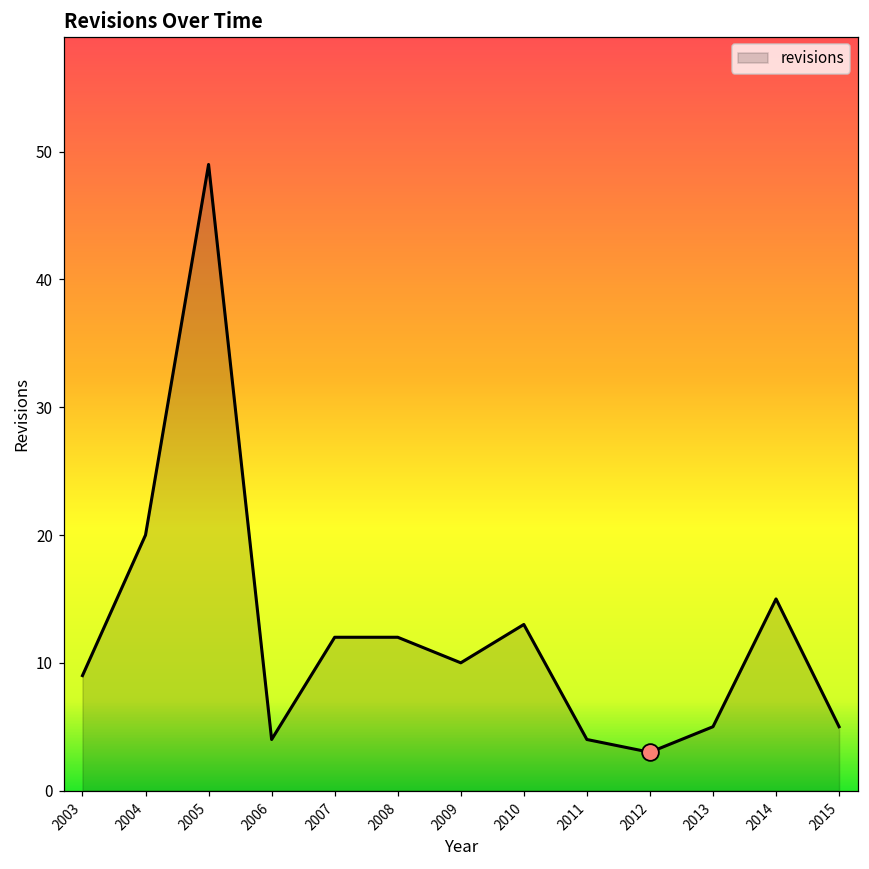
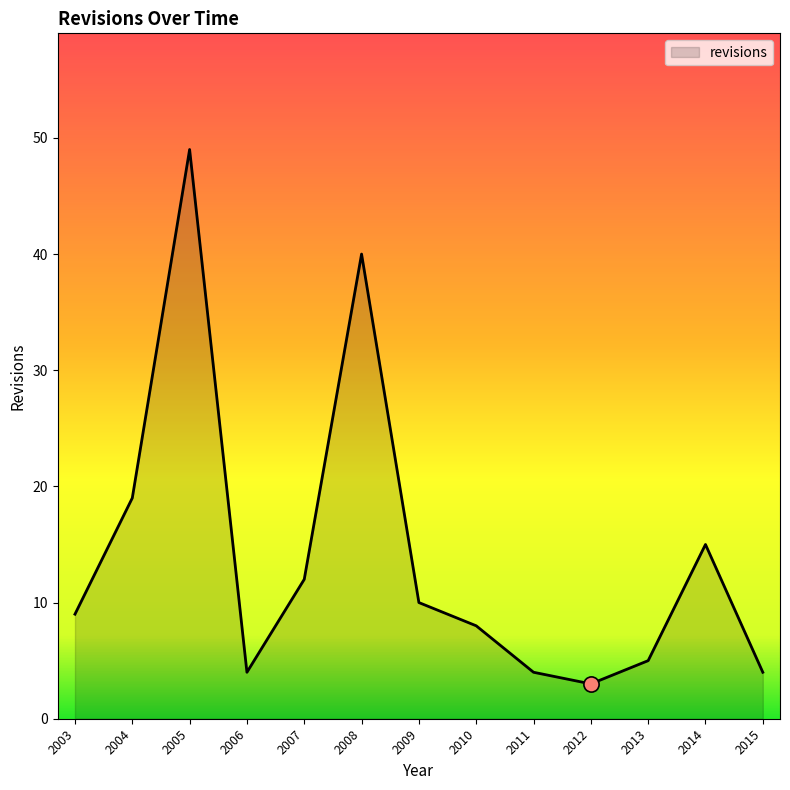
  {
    "revisions": {
      "2003": 9,
-     "2004": 20,
+     "2004": 19,
      "2005": 49,
      "2006": 4,
      "2007": 12,
-     "2008": 12,
+     "2008": 40,
      "2009": 10,
-     "2010": 13,
+     "2010": 8,
      "2011": 4,
      "2013": 5,
      "2014": 15,
-     "2015": 5
+     "2015": 4
    }
  }
